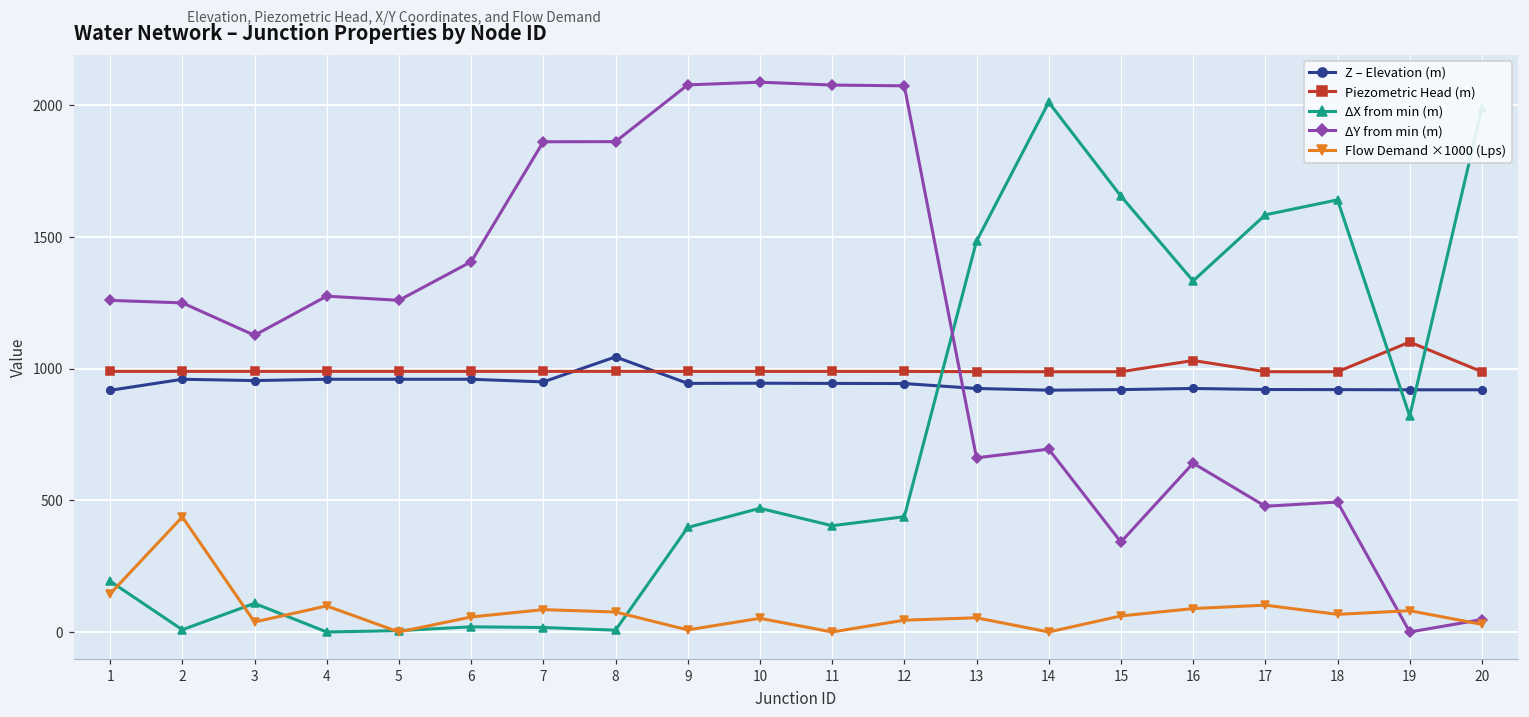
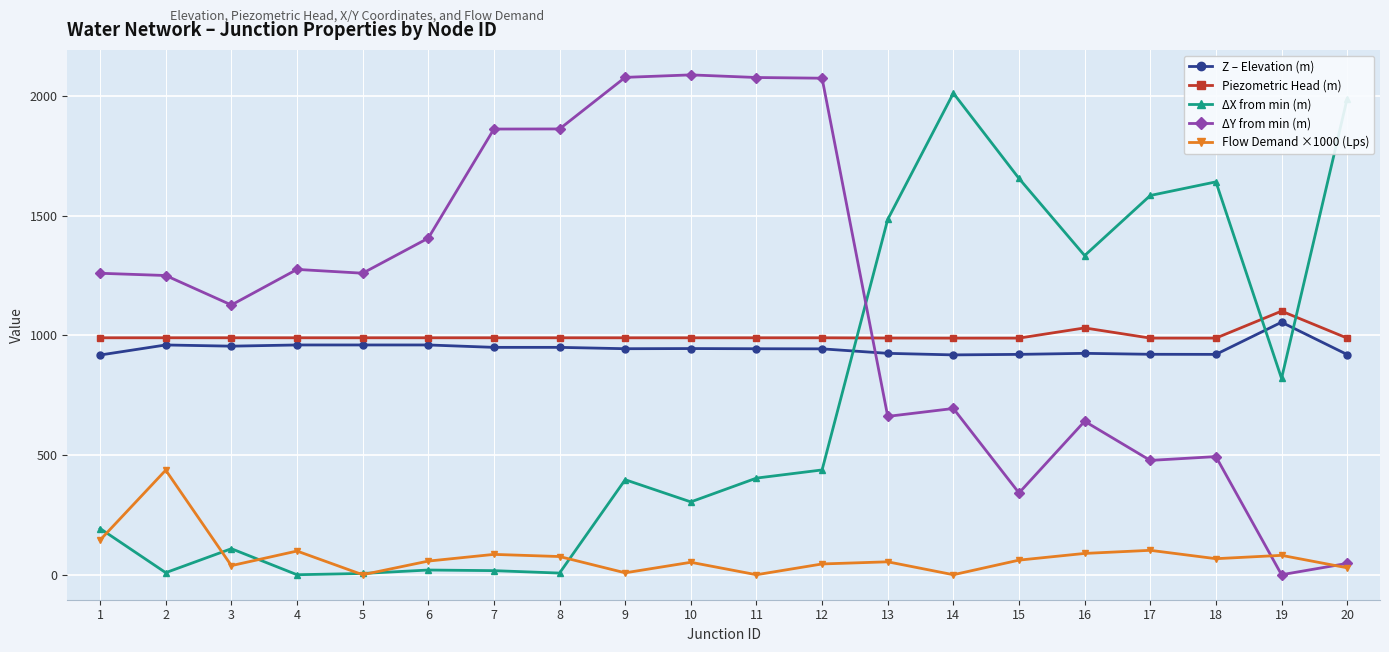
  {
    "Z – Elevation (m)": {
      "1": 920,
      "2": 960,
      "3": 960,
      "4": 960,
      "5": 960,
      "6": 960,
      "7": 950,
-     "8": 1050,
+     "8": 950,
      "9": 940,
      "10": 950,
      "11": 940,
      "12": 940,
      "13": 930,
      "14": 920,
      "15": 920,
      "16": 930,
      "17": 920,
      "18": 920,
-     "19": 920,
+     "19": 1060,
      "20": 920
    },
    "Piezometric Head (m)": {
      "1": 990,
      "2": 990,
      "3": 990,
      "4": 990,
      "5": 990,
      "6": 990,
      "7": 990,
      "8": 990,
      "9": 990,
      "10": 990,
      "11": 990,
      "12": 990,
      "13": 990,
      "14": 990,
      "15": 990,
      "16": 1030,
      "17": 990,
      "18": 990,
      "19": 1100,
      "20": 990
    },
    "ΔX from min (m)": {
      "1": 190,
      "2": 10,
      "3": 110,
      "4": 0,
      "6": 20,
      "7": 20,
      "8": 10,
      "9": 400,
-     "10": 470,
+     "10": 300,
      "11": 400,
      "12": 440,
      "13": 1480,
      "14": 2010,
      "15": 1660,
      "16": 1330,
      "17": 1580,
      "18": 1640,
      "19": 820
    },
    "ΔY from min (m)": {
      "1": 1260,
      "2": 1250,
      "3": 1130,
      "4": 1280,
      "5": 1260,
      "6": 1410,
      "7": 1860,
      "8": 1860,
      "9": 2080,
      "10": 2090,
      "11": 2080,
      "12": 2070,
      "13": 660,
      "14": 690,
      "15": 340,
      "16": 640,
      "17": 480,
      "18": 490,
      "19": 0,
      "20": 50
    },
    "Flow Demand ×1000 (Lps)": {
      "1": 150,
      "2": 440,
      "3": 40,
      "4": 100,
      "6": 60,
      "7": 90,
      "8": 80,
      "9": 10,
      "10": 50,
      "11": 0,
      "12": 50,
      "13": 50,
      "14": 0,
      "15": 60,
      "16": 90,
      "17": 100,
      "18": 70,
      "19": 80,
      "20": 30
    }
  }
